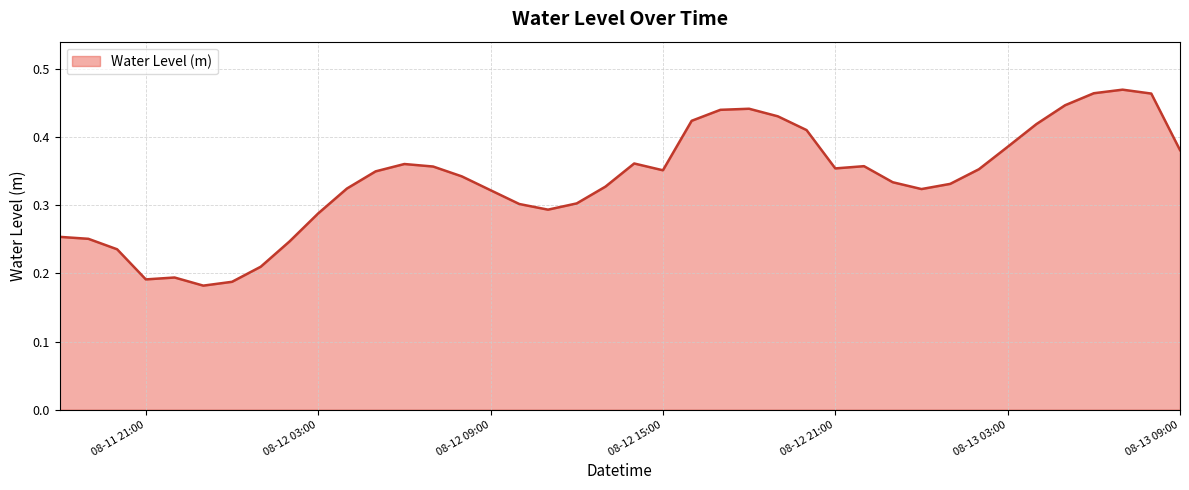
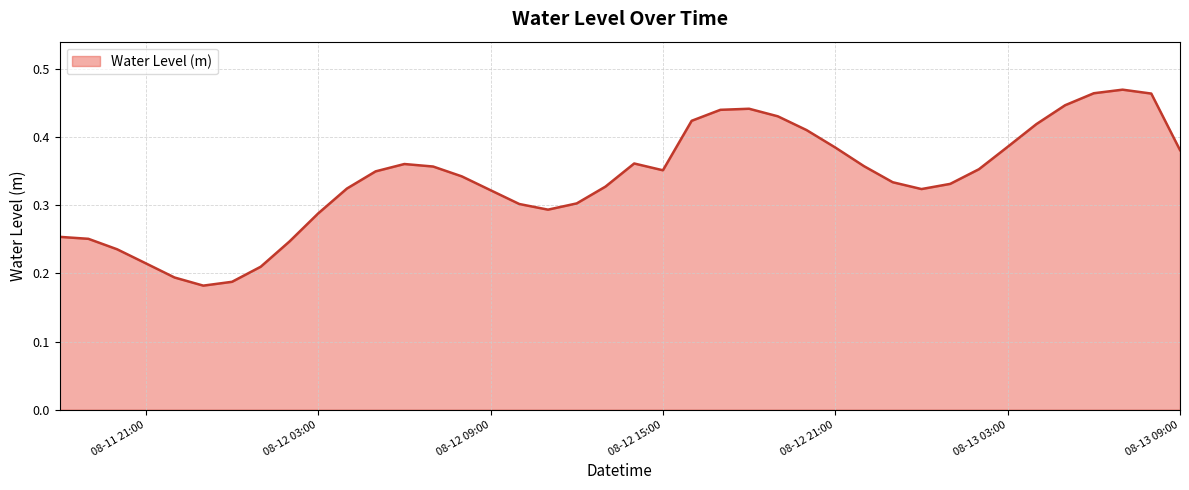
  {
-   "08-11 21:00": 0.19,
+   "08-11 21:00": 0.21,
    "08-12 03:00": 0.29,
    "08-12 09:00": 0.32,
    "08-12 15:00": 0.35,
-   "08-12 21:00": 0.35,
+   "08-12 21:00": 0.38,
    "08-13 03:00": 0.39,
    "08-13 09:00": 0.38
  }
